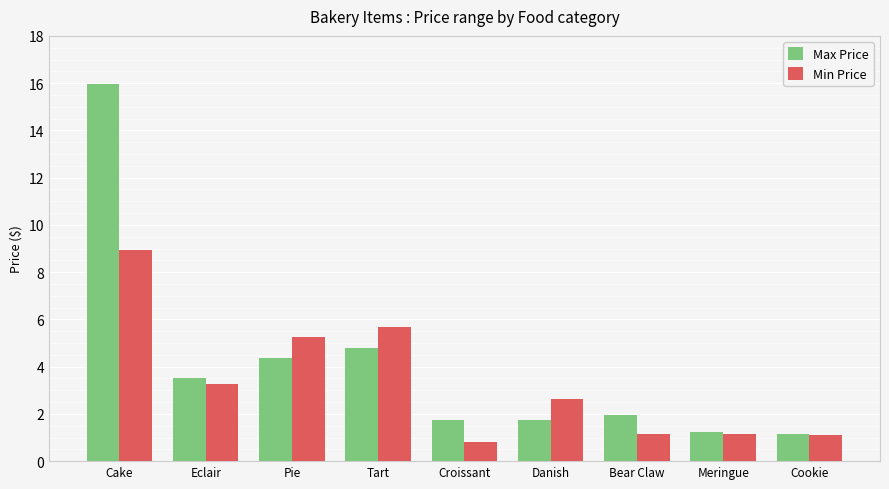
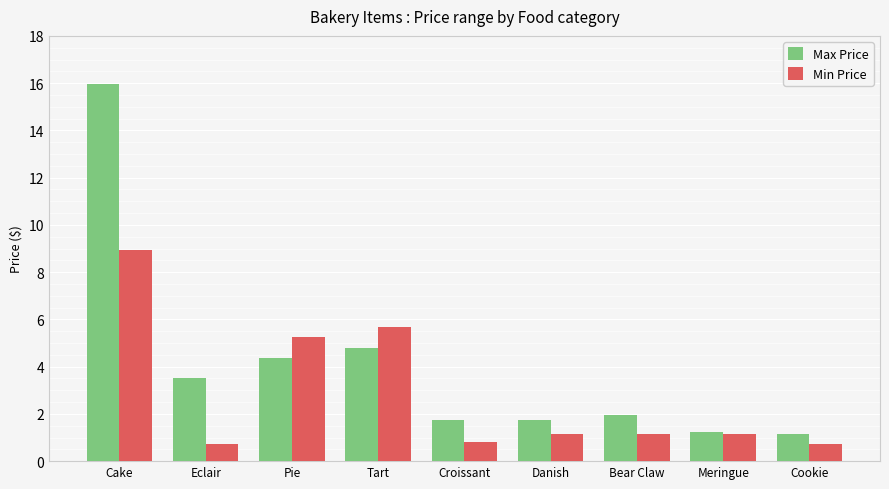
  {
    "Max Price": {
      "Cake": 16.0,
      "Eclair": 3.5,
      "Pie": 4.4,
      "Tart": 4.8,
      "Croissant": 1.8,
      "Danish": 1.8,
      "Bear Claw": 2.0,
      "Meringue": 1.3,
      "Cookie": 1.2
    },
    "Min Price": {
      "Cake": 9.0,
-     "Eclair": 3.3,
+     "Eclair": 0.7,
      "Pie": 5.3,
      "Tart": 5.7,
      "Croissant": 0.8,
-     "Danish": 2.7,
+     "Danish": 1.2,
      "Bear Claw": 1.2,
      "Meringue": 1.2,
-     "Cookie": 1.1
+     "Cookie": 0.7
    }
  }
